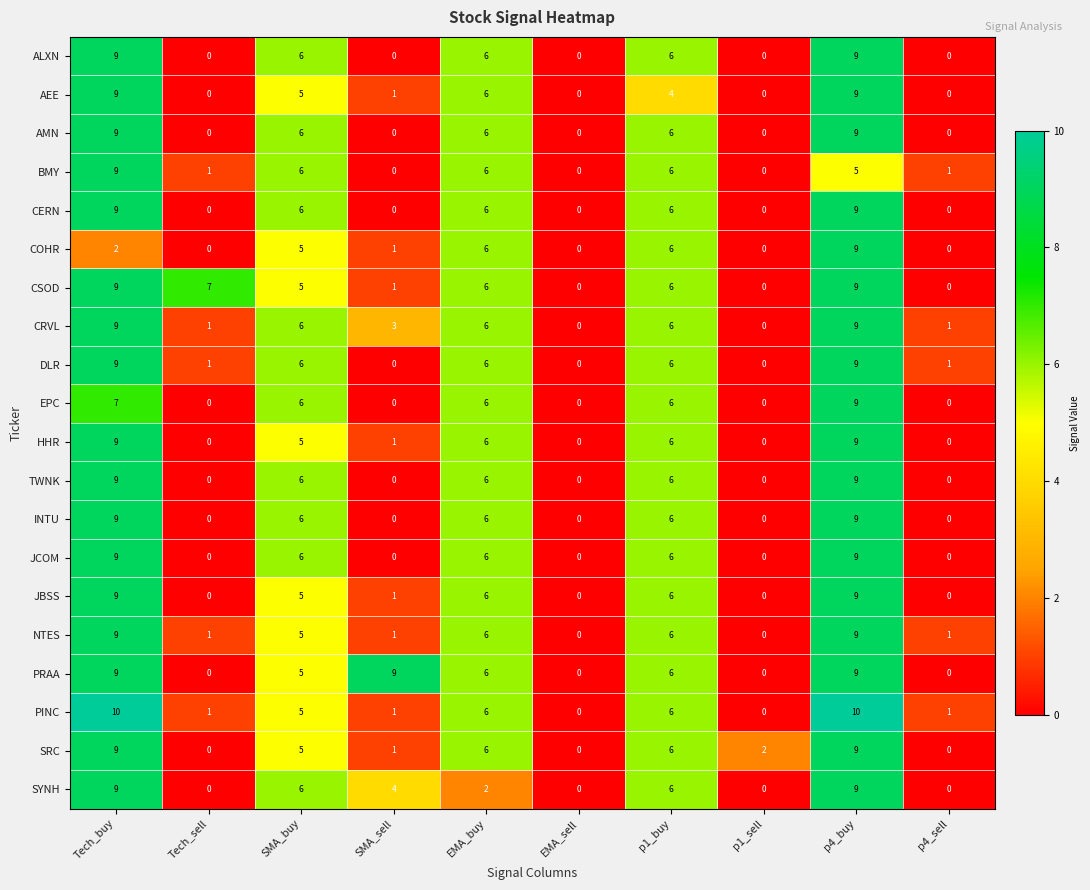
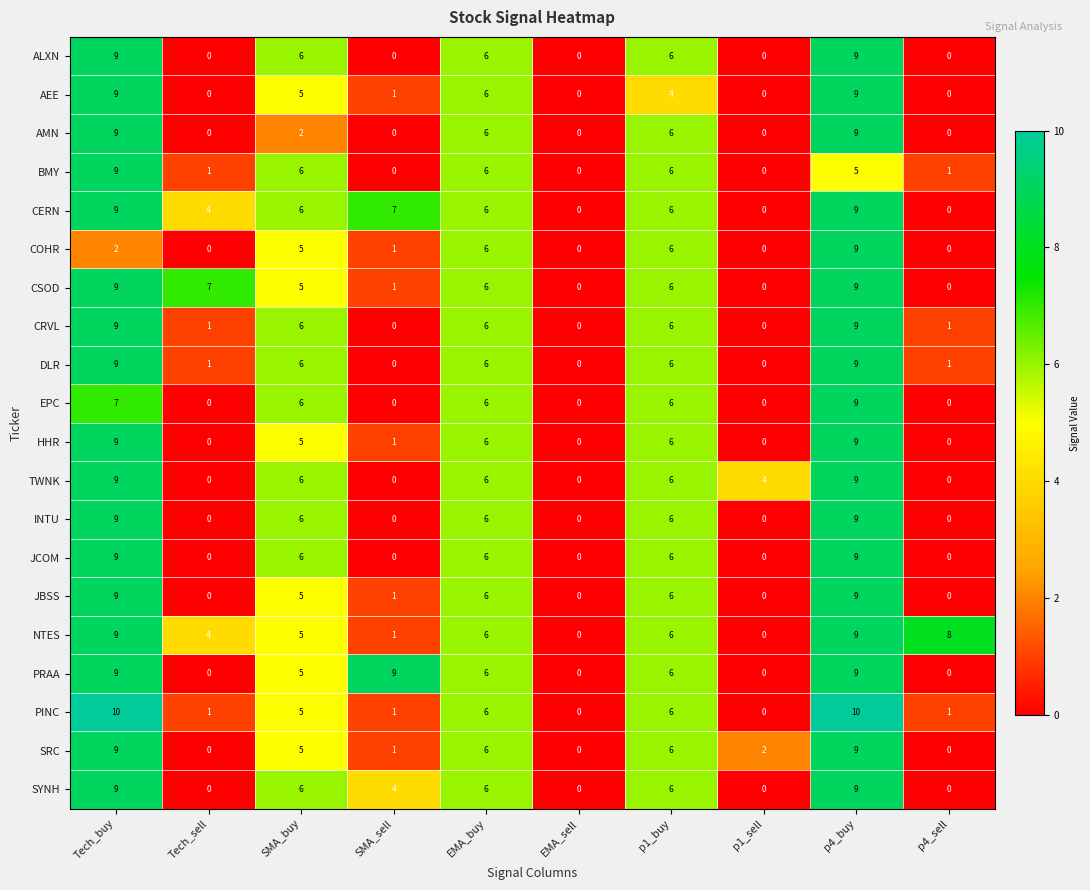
  {
    "ALXN": {
      "Tech_buy": 9,
      "Tech_sell": 0,
      "SMA_buy": 6,
      "SMA_sell": 0,
      "EMA_buy": 6,
      "EMA_sell": 0,
      "p1_buy": 6,
      "p1_sell": 0,
      "p4_buy": 9,
      "p4_sell": 0
    },
    "AEE": {
      "Tech_buy": 9,
      "Tech_sell": 0,
      "SMA_buy": 5,
      "SMA_sell": 1,
      "EMA_buy": 6,
      "EMA_sell": 0,
      "p1_buy": 4,
      "p1_sell": 0,
      "p4_buy": 9,
      "p4_sell": 0
    },
    "AMN": {
      "Tech_buy": 9,
      "Tech_sell": 0,
-     "SMA_buy": 6,
+     "SMA_buy": 2,
      "SMA_sell": 0,
      "EMA_buy": 6,
      "EMA_sell": 0,
      "p1_buy": 6,
      "p1_sell": 0,
      "p4_buy": 9,
      "p4_sell": 0
    },
    "BMY": {
      "Tech_buy": 9,
      "Tech_sell": 1,
      "SMA_buy": 6,
      "SMA_sell": 0,
      "EMA_buy": 6,
      "EMA_sell": 0,
      "p1_buy": 6,
      "p1_sell": 0,
      "p4_buy": 5,
      "p4_sell": 1
    },
    "CERN": {
      "Tech_buy": 9,
-     "Tech_sell": 0,
+     "Tech_sell": 4,
      "SMA_buy": 6,
-     "SMA_sell": 0,
+     "SMA_sell": 7,
      "EMA_buy": 6,
      "EMA_sell": 0,
      "p1_buy": 6,
      "p1_sell": 0,
      "p4_buy": 9,
      "p4_sell": 0
    },
    "COHR": {
      "Tech_buy": 2,
      "Tech_sell": 0,
      "SMA_buy": 5,
      "SMA_sell": 1,
      "EMA_buy": 6,
      "EMA_sell": 0,
      "p1_buy": 6,
      "p1_sell": 0,
      "p4_buy": 9,
      "p4_sell": 0
    },
    "CSOD": {
      "Tech_buy": 9,
      "Tech_sell": 7,
      "SMA_buy": 5,
      "SMA_sell": 1,
      "EMA_buy": 6,
      "EMA_sell": 0,
      "p1_buy": 6,
      "p1_sell": 0,
      "p4_buy": 9,
      "p4_sell": 0
    },
    "CRVL": {
      "Tech_buy": 9,
      "Tech_sell": 1,
      "SMA_buy": 6,
-     "SMA_sell": 3,
+     "SMA_sell": 0,
      "EMA_buy": 6,
      "EMA_sell": 0,
      "p1_buy": 6,
      "p1_sell": 0,
      "p4_buy": 9,
      "p4_sell": 1
    },
    "DLR": {
      "Tech_buy": 9,
      "Tech_sell": 1,
      "SMA_buy": 6,
      "SMA_sell": 0,
      "EMA_buy": 6,
      "EMA_sell": 0,
      "p1_buy": 6,
      "p1_sell": 0,
      "p4_buy": 9,
      "p4_sell": 1
    },
    "EPC": {
      "Tech_buy": 7,
      "Tech_sell": 0,
      "SMA_buy": 6,
      "SMA_sell": 0,
      "EMA_buy": 6,
      "EMA_sell": 0,
      "p1_buy": 6,
      "p1_sell": 0,
      "p4_buy": 9,
      "p4_sell": 0
    },
    "HHR": {
      "Tech_buy": 9,
      "Tech_sell": 0,
      "SMA_buy": 5,
      "SMA_sell": 1,
      "EMA_buy": 6,
      "EMA_sell": 0,
      "p1_buy": 6,
      "p1_sell": 0,
      "p4_buy": 9,
      "p4_sell": 0
    },
    "TWNK": {
      "Tech_buy": 9,
      "Tech_sell": 0,
      "SMA_buy": 6,
      "SMA_sell": 0,
      "EMA_buy": 6,
      "EMA_sell": 0,
      "p1_buy": 6,
-     "p1_sell": 0,
+     "p1_sell": 4,
      "p4_buy": 9,
      "p4_sell": 0
    },
    "INTU": {
      "Tech_buy": 9,
      "Tech_sell": 0,
      "SMA_buy": 6,
      "SMA_sell": 0,
      "EMA_buy": 6,
      "EMA_sell": 0,
      "p1_buy": 6,
      "p1_sell": 0,
      "p4_buy": 9,
      "p4_sell": 0
    },
    "JCOM": {
      "Tech_buy": 9,
      "Tech_sell": 0,
      "SMA_buy": 6,
      "SMA_sell": 0,
      "EMA_buy": 6,
      "EMA_sell": 0,
      "p1_buy": 6,
      "p1_sell": 0,
      "p4_buy": 9,
      "p4_sell": 0
    },
    "JBSS": {
      "Tech_buy": 9,
      "Tech_sell": 0,
      "SMA_buy": 5,
      "SMA_sell": 1,
      "EMA_buy": 6,
      "EMA_sell": 0,
      "p1_buy": 6,
      "p1_sell": 0,
      "p4_buy": 9,
      "p4_sell": 0
    },
    "NTES": {
      "Tech_buy": 9,
-     "Tech_sell": 1,
+     "Tech_sell": 4,
      "SMA_buy": 5,
      "SMA_sell": 1,
      "EMA_buy": 6,
      "EMA_sell": 0,
      "p1_buy": 6,
      "p1_sell": 0,
      "p4_buy": 9,
-     "p4_sell": 1
+     "p4_sell": 8
    },
    "PRAA": {
      "Tech_buy": 9,
      "Tech_sell": 0,
      "SMA_buy": 5,
      "SMA_sell": 9,
      "EMA_buy": 6,
      "EMA_sell": 0,
      "p1_buy": 6,
      "p1_sell": 0,
      "p4_buy": 9,
      "p4_sell": 0
    },
    "PINC": {
      "Tech_buy": 10,
      "Tech_sell": 1,
      "SMA_buy": 5,
      "SMA_sell": 1,
      "EMA_buy": 6,
      "EMA_sell": 0,
      "p1_buy": 6,
      "p1_sell": 0,
      "p4_buy": 10,
      "p4_sell": 1
    },
    "SRC": {
      "Tech_buy": 9,
      "Tech_sell": 0,
      "SMA_buy": 5,
      "SMA_sell": 1,
      "EMA_buy": 6,
      "EMA_sell": 0,
      "p1_buy": 6,
      "p1_sell": 2,
      "p4_buy": 9,
      "p4_sell": 0
    },
    "SYNH": {
      "Tech_buy": 9,
      "Tech_sell": 0,
      "SMA_buy": 6,
      "SMA_sell": 4,
-     "EMA_buy": 2,
+     "EMA_buy": 6,
      "EMA_sell": 0,
      "p1_buy": 6,
      "p1_sell": 0,
      "p4_buy": 9,
      "p4_sell": 0
    }
  }
